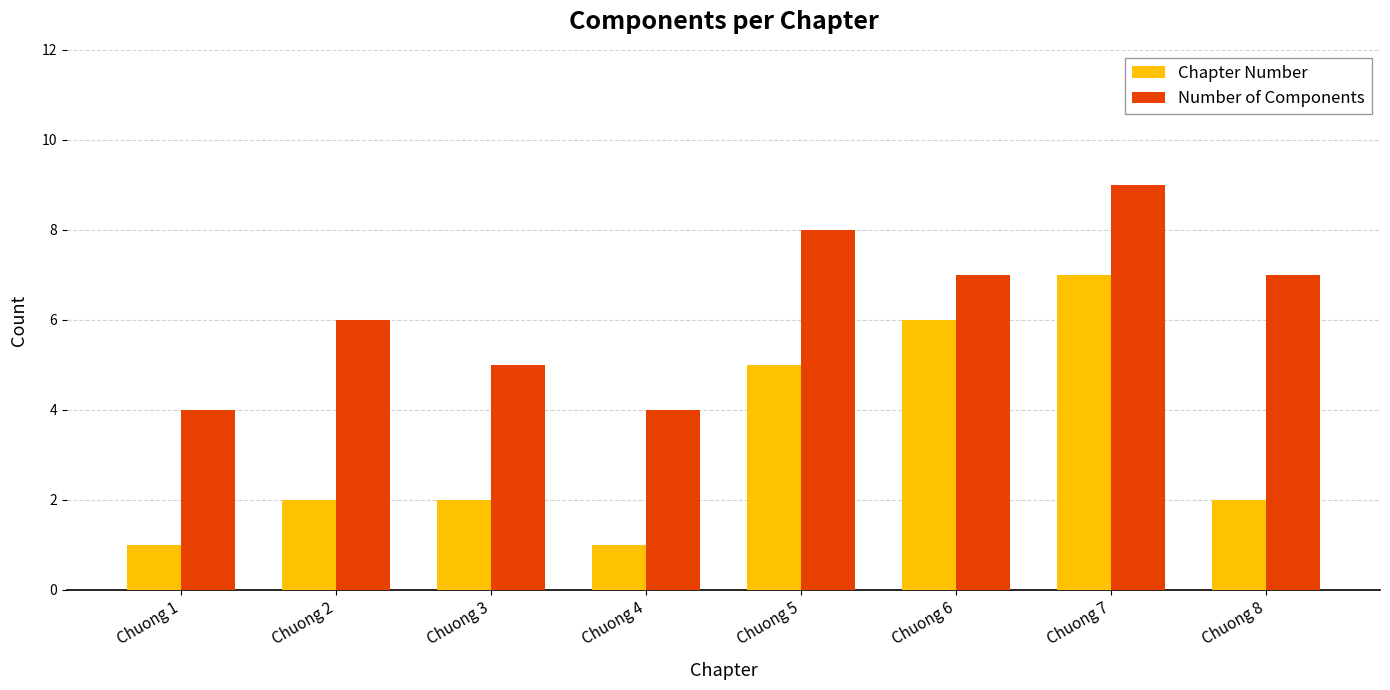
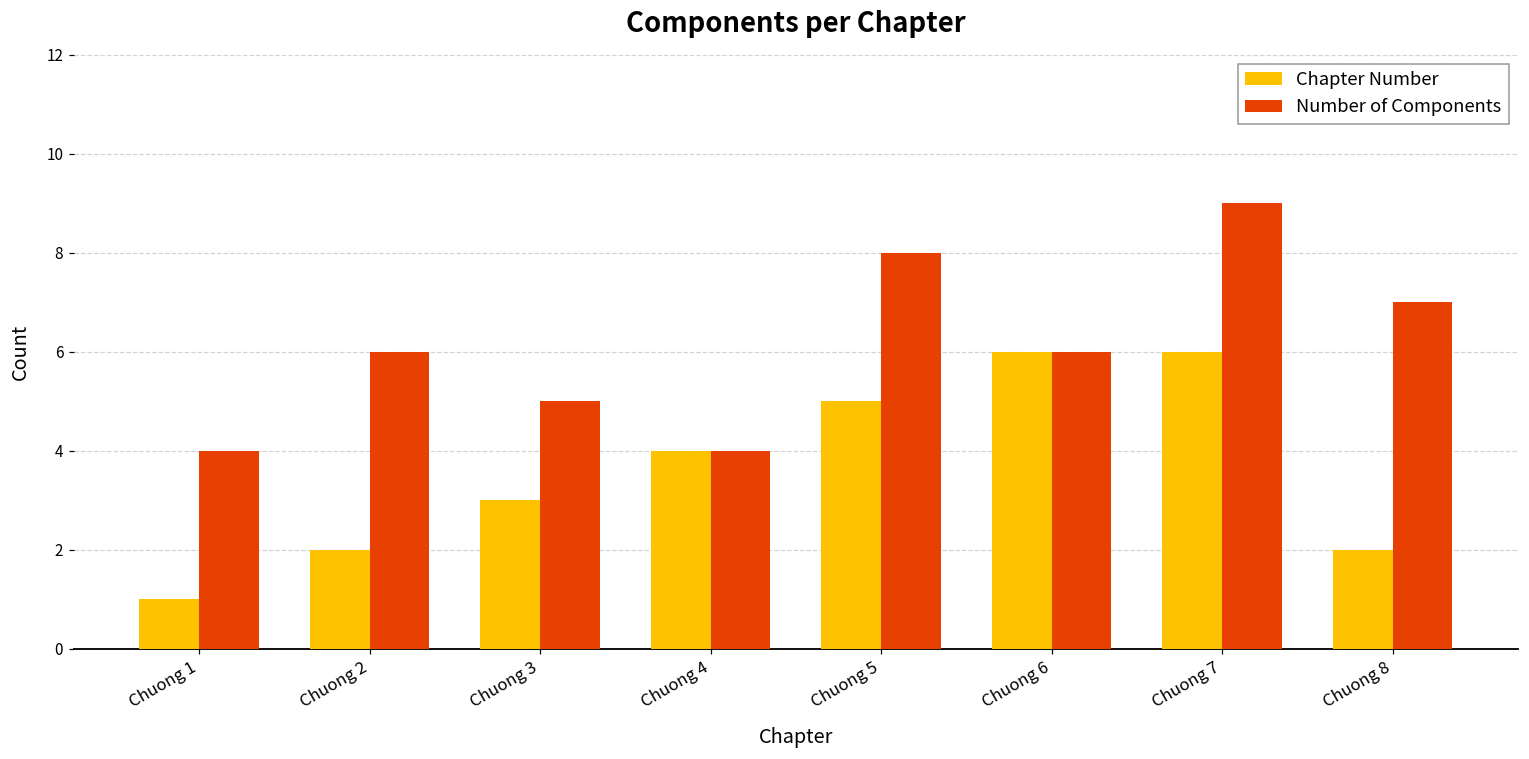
  {
    "Chapter Number": {
      "Chuong 1": 1,
      "Chuong 2": 2,
-     "Chuong 3": 2,
-     "Chuong 4": 1,
+     "Chuong 3": 3,
+     "Chuong 4": 4,
      "Chuong 5": 5,
      "Chuong 6": 6,
-     "Chuong 7": 7,
+     "Chuong 7": 6,
      "Chuong 8": 2
    },
    "Number of Components": {
      "Chuong 1": 4,
      "Chuong 2": 6,
      "Chuong 3": 5,
      "Chuong 4": 4,
      "Chuong 5": 8,
-     "Chuong 6": 7,
+     "Chuong 6": 6,
      "Chuong 7": 9,
      "Chuong 8": 7
    }
  }
